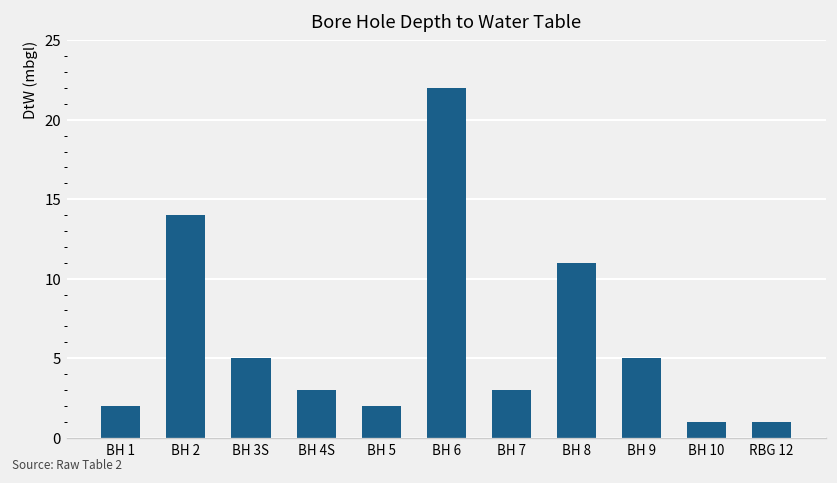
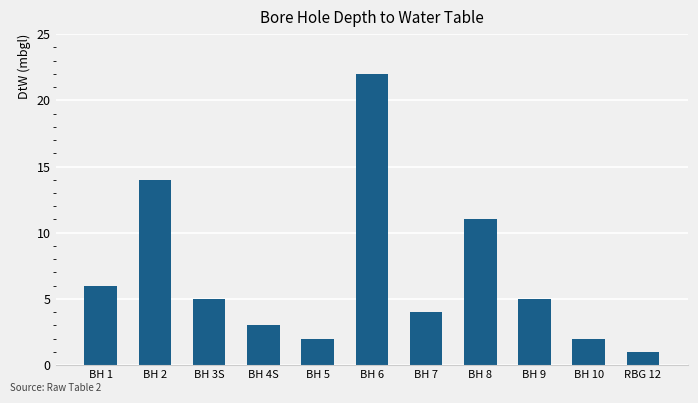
  {
-   "BH 1": 2,
+   "BH 1": 6,
    "BH 2": 14,
    "BH 3S": 5,
    "BH 4S": 3,
    "BH 5": 2,
    "BH 6": 22,
-   "BH 7": 3,
+   "BH 7": 4,
    "BH 8": 11,
    "BH 9": 5,
-   "BH 10": 1,
+   "BH 10": 2,
    "RBG 12": 1
  }
